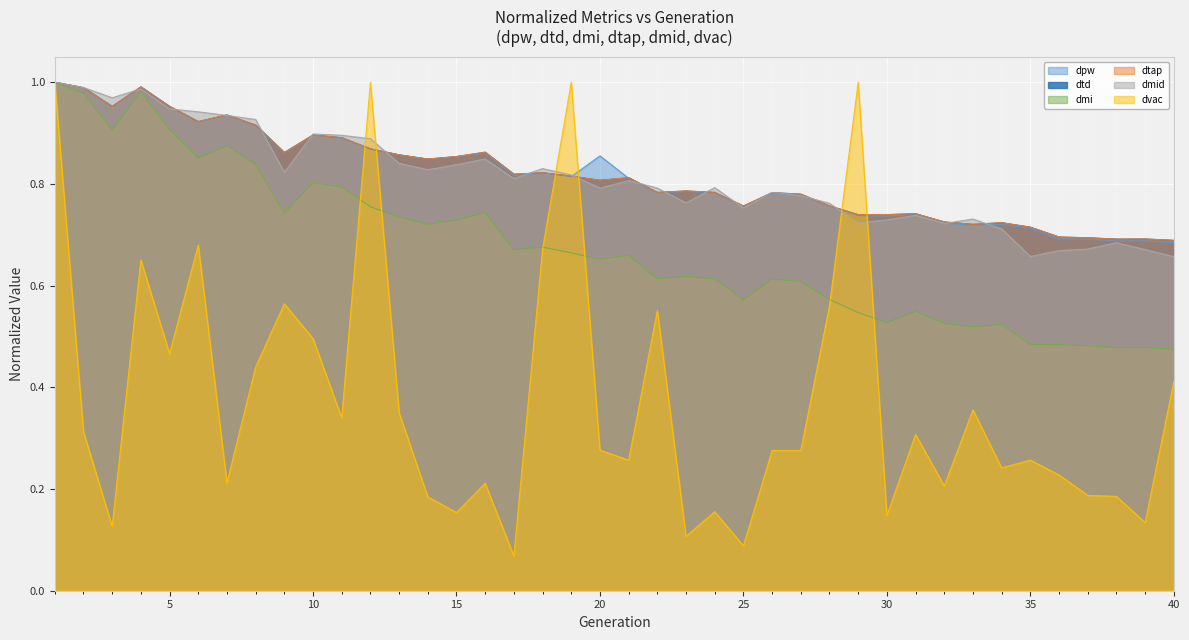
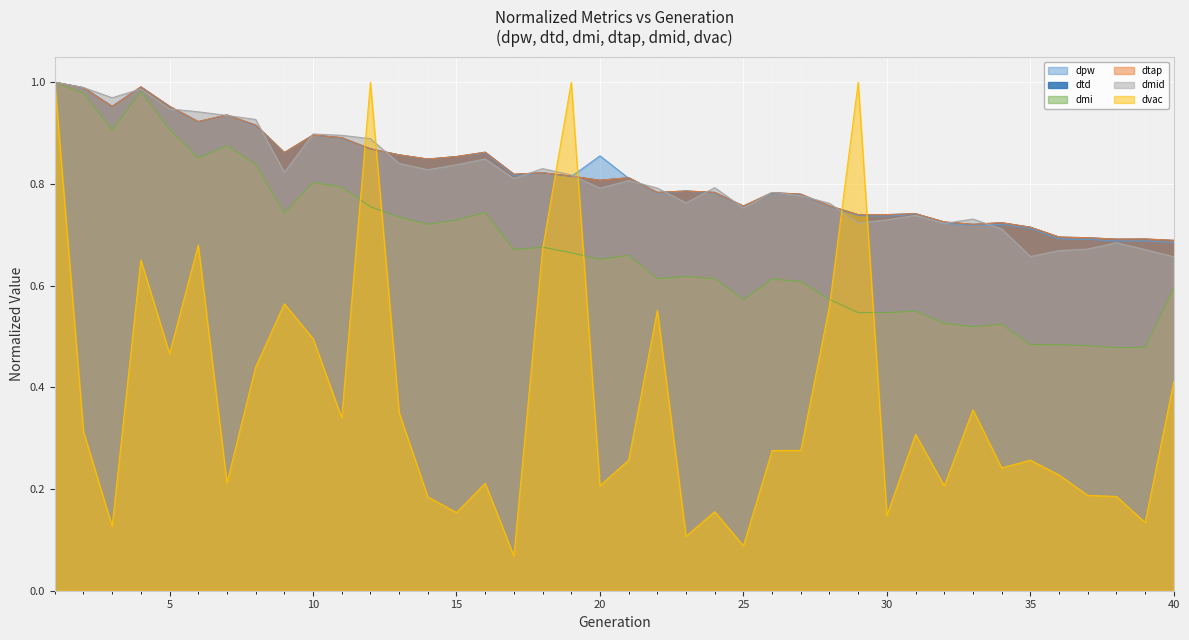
  {
    "dpw": {
      "20": 0.86
    },
    "dtap": {
      "20": 0.81
    },
    "dmi": {
      "5": 0.91,
      "10": 0.80,
      "15": 0.73,
      "20": 0.65,
      "25": 0.57,
-     "30": 0.53,
+     "30": 0.55,
      "35": 0.48,
-     "40": 0.47
+     "40": 0.59
    },
    "dmid": {
      "15": 0.84,
      "20": 0.79,
      "30": 0.73,
      "35": 0.66,
      "40": 0.66
    },
    "dvac": {
      "5": 0.47,
      "10": 0.50,
      "15": 0.15,
-     "20": 0.28,
+     "20": 0.21,
      "25": 0.09,
      "30": 0.15,
      "35": 0.26,
      "40": 0.41
    }
  }
